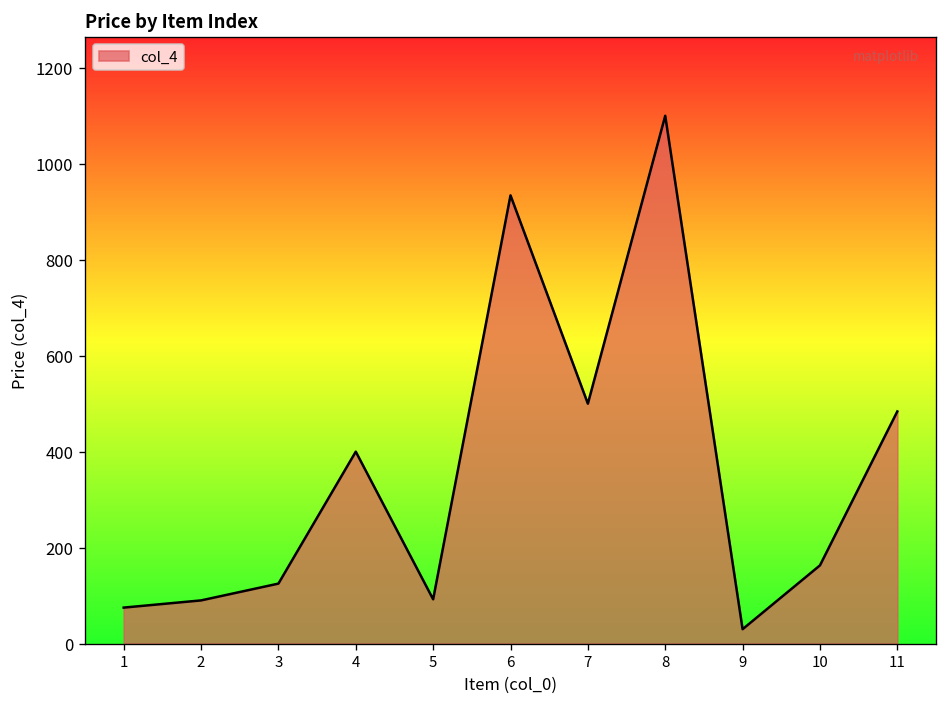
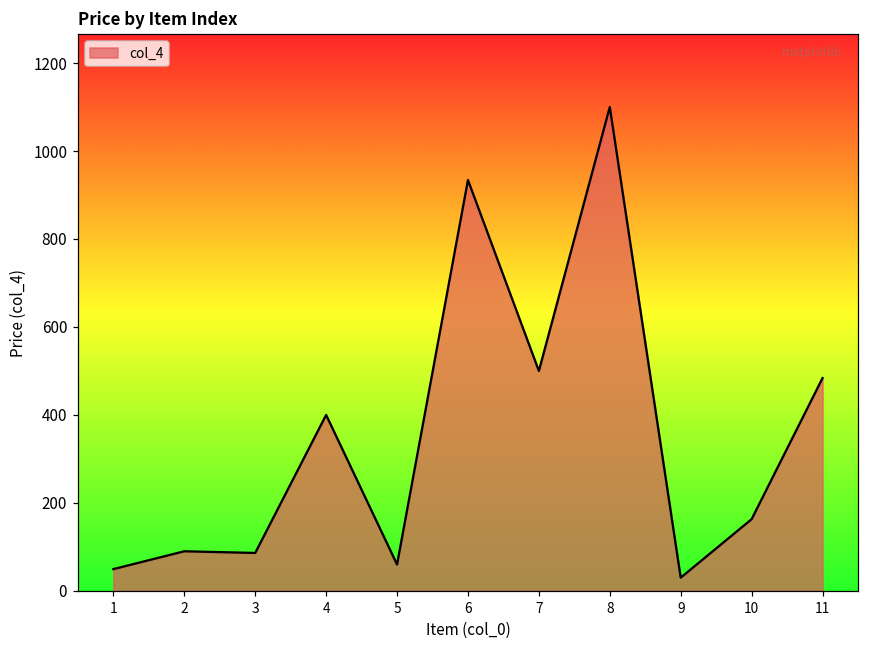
  {
-   "1": 80,
+   "1": 50,
    "2": 90,
-   "3": 130,
+   "3": 90,
    "4": 400,
-   "5": 90,
+   "5": 60,
    "6": 930,
    "7": 500,
    "8": 1100,
    "9": 30,
    "10": 160,
    "11": 480
  }
